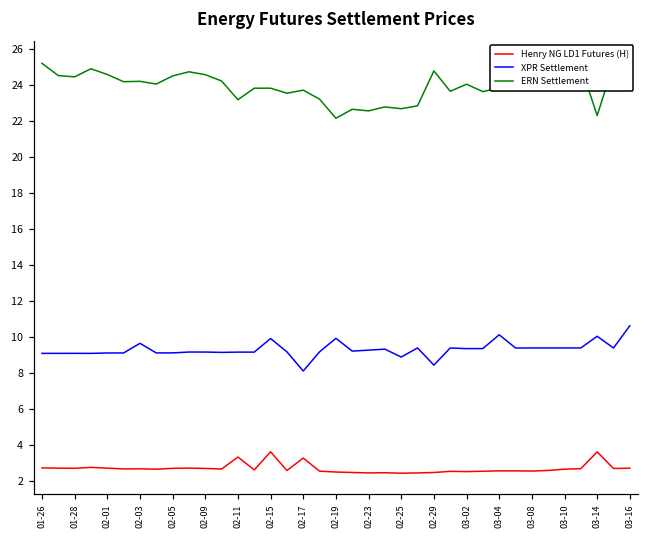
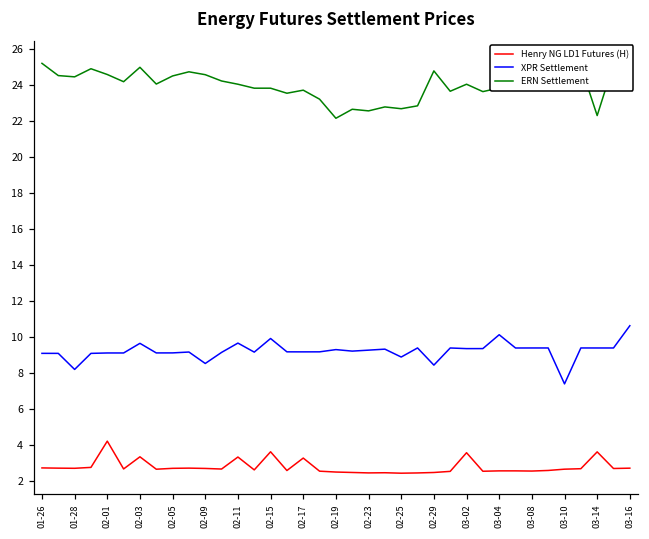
  {
    "Henry NG LD1 Futures (H)": {
      "01-26": 2.7,
      "01-28": 2.7,
-     "02-01": 2.7,
-     "02-03": 2.7,
+     "02-01": 4.2,
+     "02-03": 3.3,
      "02-05": 2.7,
      "02-09": 2.7,
      "02-11": 3.3,
      "02-15": 3.6,
      "02-17": 3.3,
      "02-19": 2.5,
      "02-23": 2.4,
      "02-25": 2.4,
      "02-29": 2.5,
-     "03-02": 2.5,
+     "03-02": 3.6,
      "03-04": 2.5,
      "03-08": 2.5,
      "03-10": 2.6,
      "03-14": 3.6,
      "03-16": 2.7
    },
    "XPR Settlement": {
      "01-26": 9.1,
-     "01-28": 9.1,
+     "01-28": 8.2,
      "02-01": 9.1,
      "02-03": 9.6,
      "02-05": 9.1,
-     "02-09": 9.1,
-     "02-11": 9.1,
+     "02-09": 8.5,
+     "02-11": 9.6,
      "02-15": 9.9,
-     "02-17": 8.1,
-     "02-19": 9.9,
+     "02-17": 9.2,
+     "02-19": 9.3,
      "02-23": 9.3,
      "02-25": 8.9,
      "02-29": 8.4,
      "03-02": 9.3,
      "03-04": 10.1,
      "03-08": 9.4,
-     "03-10": 9.4,
-     "03-14": 10.0,
+     "03-10": 7.4,
+     "03-14": 9.4,
      "03-16": 10.6
    },
    "ERN Settlement": {
      "01-26": 25.2,
      "01-28": 24.4,
      "02-01": 24.6,
-     "02-03": 24.2,
+     "02-03": 25.0,
      "02-05": 24.5,
      "02-09": 24.6,
-     "02-11": 23.2,
+     "02-11": 24.0,
      "02-15": 23.8,
      "02-17": 23.7,
      "02-19": 22.1,
      "02-23": 22.5,
      "02-25": 22.7,
      "02-29": 24.8,
      "03-02": 24.0,
      "03-14": 22.3
    }
  }
